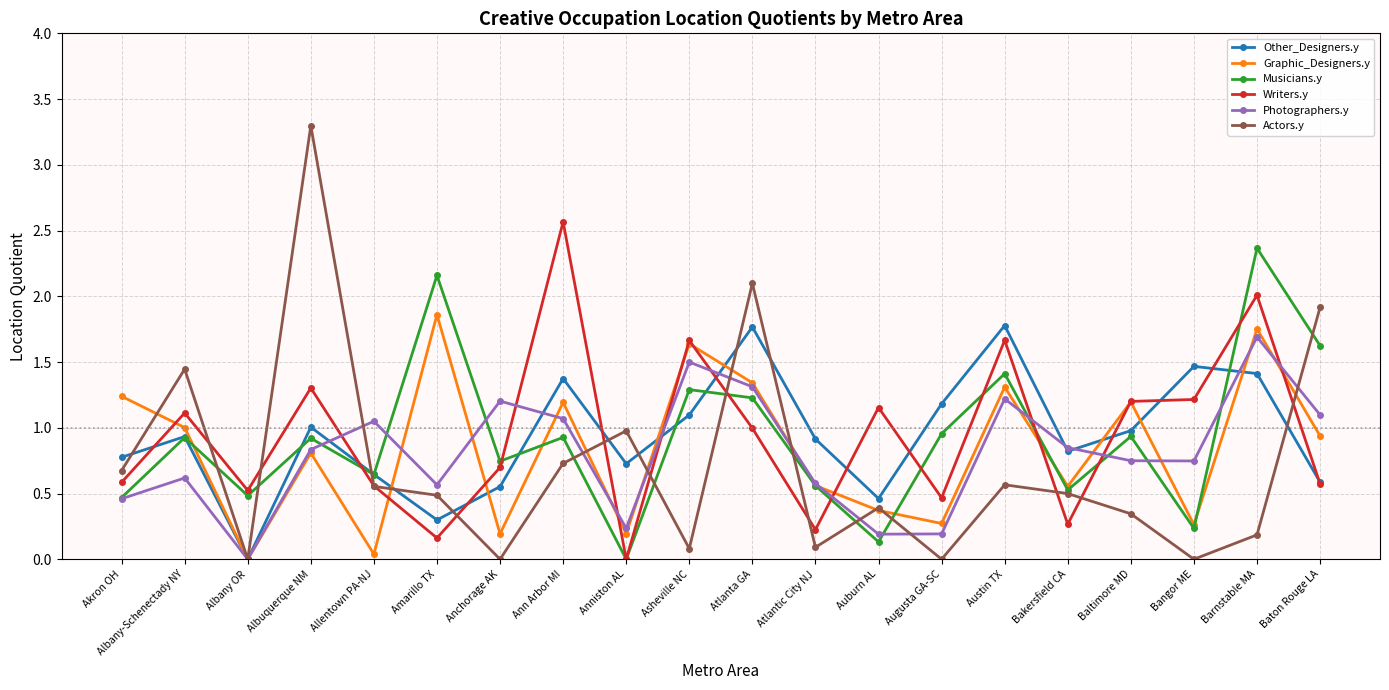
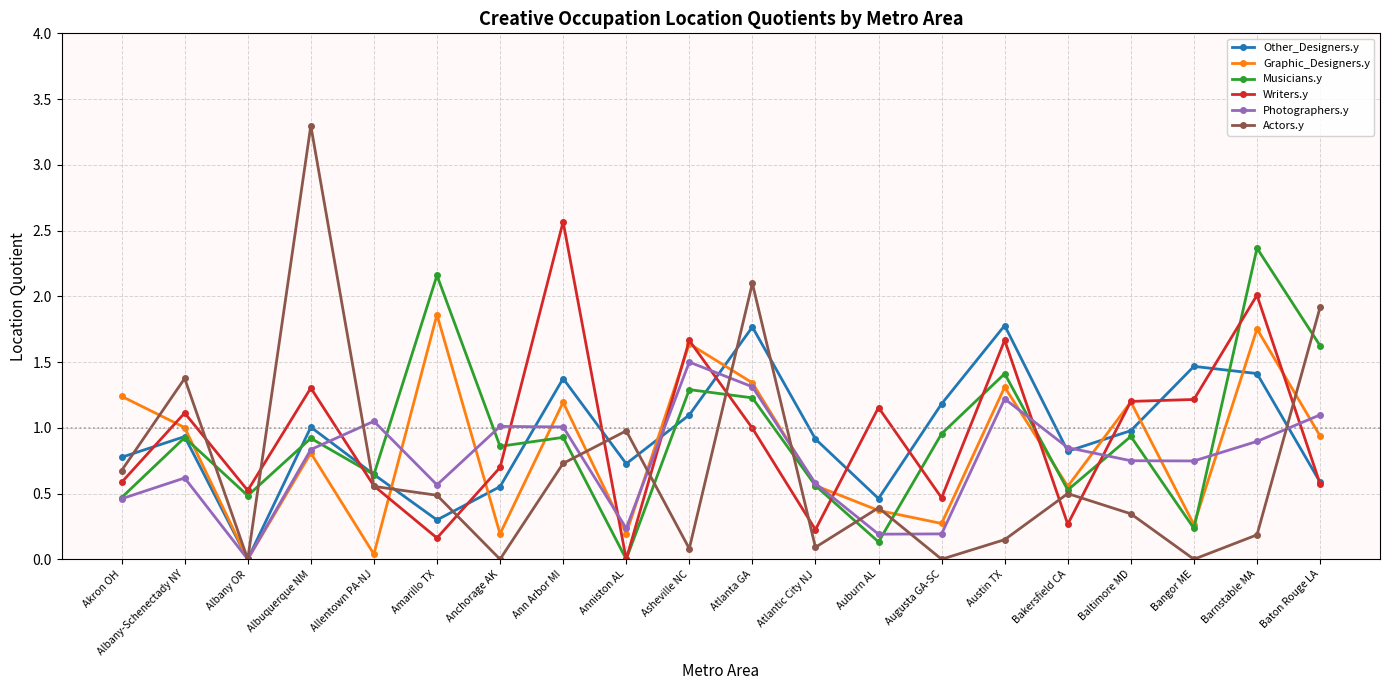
  {
    "Other_Designers.y": {
      "Akron OH": 0.78,
      "Albuquerque NM": 1.00,
      "Amarillo TX": 0.30,
      "Anchorage AK": 0.55,
      "Ann Arbor MI": 1.37,
      "Anniston AL": 0.73,
      "Asheville NC": 1.10,
      "Atlanta GA": 1.77,
      "Atlantic City NJ": 0.91,
      "Auburn AL": 0.46,
      "Augusta GA-SC": 1.18,
      "Austin TX": 1.78,
      "Bakersfield CA": 0.82,
      "Baltimore MD": 0.98,
      "Bangor ME": 1.47,
      "Barnstable MA": 1.41
    },
    "Graphic_Designers.y": {
      "Akron OH": 1.24,
      "Albany-Schenectady NY": 1.00,
      "Albuquerque NM": 0.81,
      "Allentown PA-NJ": 0.04,
      "Amarillo TX": 1.86,
      "Anchorage AK": 0.19,
      "Ann Arbor MI": 1.19,
      "Anniston AL": 0.19,
      "Asheville NC": 1.64,
      "Atlanta GA": 1.34,
      "Auburn AL": 0.37,
      "Augusta GA-SC": 0.27,
      "Austin TX": 1.31,
      "Bakersfield CA": 0.55,
      "Bangor ME": 0.26,
      "Barnstable MA": 1.75,
      "Baton Rouge LA": 0.94
    },
    "Musicians.y": {
      "Albany OR": 0.48,
      "Albuquerque NM": 0.92,
      "Amarillo TX": 2.16,
-     "Anchorage AK": 0.75,
+     "Anchorage AK": 0.86,
      "Ann Arbor MI": 0.93,
      "Asheville NC": 1.29,
      "Atlanta GA": 1.23,
      "Auburn AL": 0.13,
      "Augusta GA-SC": 0.95,
      "Austin TX": 1.41,
      "Bakersfield CA": 0.53,
      "Baltimore MD": 0.93,
      "Bangor ME": 0.23,
      "Barnstable MA": 2.37,
      "Baton Rouge LA": 1.62
    },
    "Writers.y": {
      "Akron OH": 0.58,
      "Albany-Schenectady NY": 1.11,
      "Albany OR": 0.52,
      "Albuquerque NM": 1.30,
      "Amarillo TX": 0.16,
      "Anchorage AK": 0.70,
      "Ann Arbor MI": 2.57,
      "Asheville NC": 1.66,
      "Atlanta GA": 1.00,
      "Atlantic City NJ": 0.22,
      "Auburn AL": 1.15,
      "Augusta GA-SC": 0.47,
      "Austin TX": 1.67,
      "Bakersfield CA": 0.27,
      "Bangor ME": 1.22,
      "Barnstable MA": 2.01
    },
    "Photographers.y": {
      "Albany-Schenectady NY": 0.62,
      "Albuquerque NM": 0.83,
      "Allentown PA-NJ": 1.05,
      "Amarillo TX": 0.57,
-     "Anchorage AK": 1.20,
-     "Ann Arbor MI": 1.07,
+     "Anchorage AK": 1.01,
+     "Ann Arbor MI": 1.01,
      "Anniston AL": 0.24,
      "Asheville NC": 1.50,
      "Atlanta GA": 1.31,
      "Auburn AL": 0.19,
      "Augusta GA-SC": 0.19,
      "Austin TX": 1.22,
      "Bakersfield CA": 0.85,
      "Baltimore MD": 0.75,
      "Bangor ME": 0.75,
-     "Barnstable MA": 1.69,
+     "Barnstable MA": 0.90,
      "Baton Rouge LA": 1.10
    },
    "Actors.y": {
      "Akron OH": 0.67,
-     "Albany-Schenectady NY": 1.45,
+     "Albany-Schenectady NY": 1.38,
      "Albuquerque NM": 3.30,
      "Amarillo TX": 0.49,
      "Anchorage AK": 0.00,
      "Ann Arbor MI": 0.73,
      "Anniston AL": 0.98,
      "Asheville NC": 0.08,
      "Atlanta GA": 2.10,
      "Atlantic City NJ": 0.09,
      "Auburn AL": 0.39,
      "Augusta GA-SC": 0.00,
-     "Austin TX": 0.57,
+     "Austin TX": 0.15,
      "Bakersfield CA": 0.50,
      "Baltimore MD": 0.35,
      "Bangor ME": 0.00,
      "Barnstable MA": 0.19,
      "Baton Rouge LA": 1.92
    }
  }
